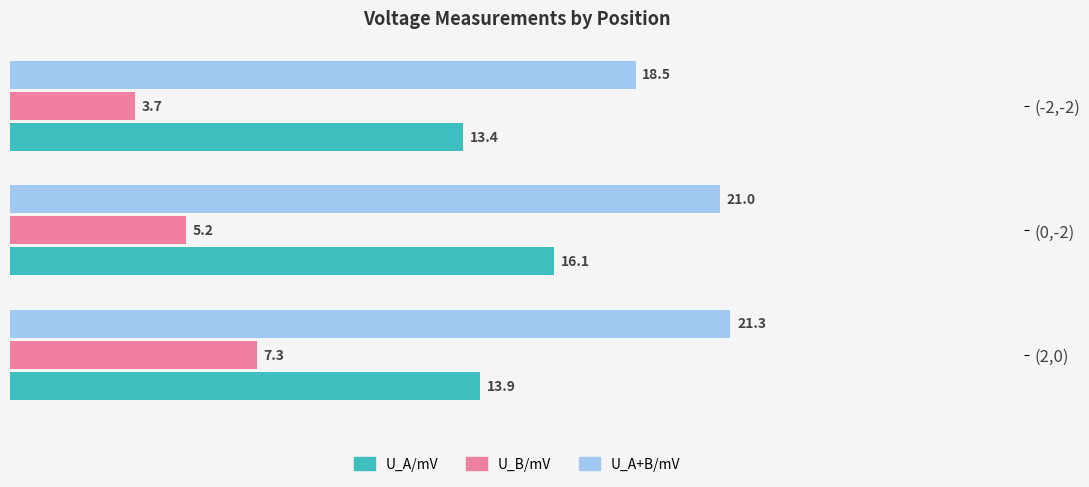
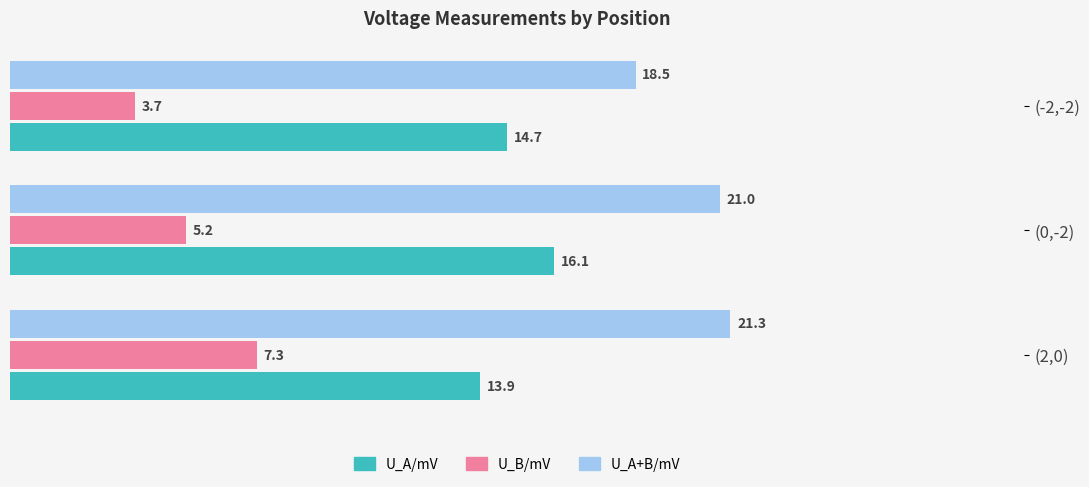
  {
    "U_A/mV": {
-     "(-2,-2)": 13.4,
+     "(-2,-2)": 14.7,
      "(0,-2)": 16.1,
      "(2,0)": 13.9
    },
    "U_B/mV": {
      "(-2,-2)": 3.7,
      "(0,-2)": 5.2,
      "(2,0)": 7.3
    },
    "U_A+B/mV": {
      "(-2,-2)": 18.5,
      "(0,-2)": 21.0,
      "(2,0)": 21.3
    }
  }
